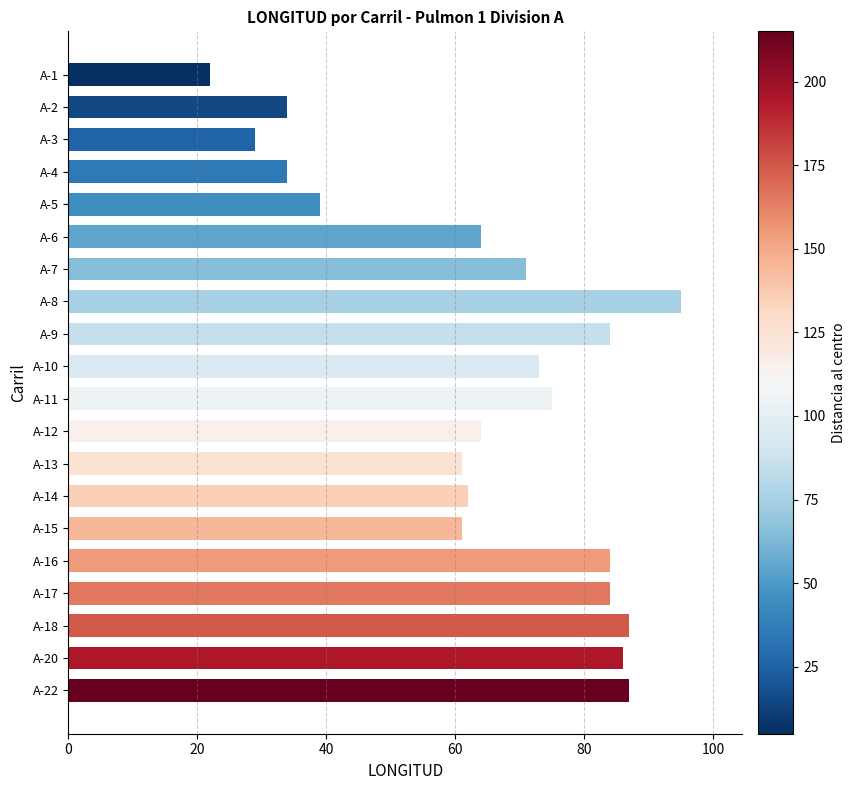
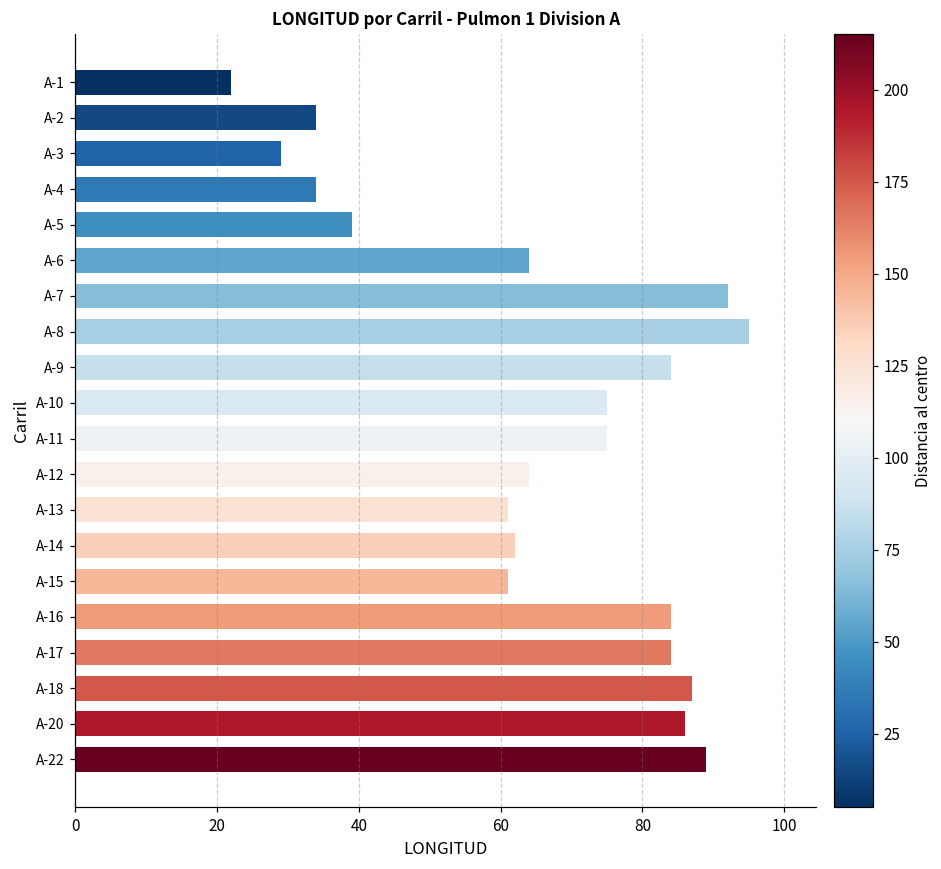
  {
    "A-1": 22,
    "A-2": 34,
    "A-3": 29,
    "A-4": 34,
    "A-5": 39,
    "A-6": 64,
-   "A-7": 71,
+   "A-7": 92,
    "A-8": 95,
    "A-9": 84,
-   "A-10": 73,
+   "A-10": 75,
    "A-11": 75,
    "A-12": 64,
    "A-13": 61,
    "A-14": 62,
    "A-15": 61,
    "A-16": 84,
    "A-17": 84,
    "A-18": 87,
    "A-20": 86,
-   "A-22": 87
+   "A-22": 89
  }
